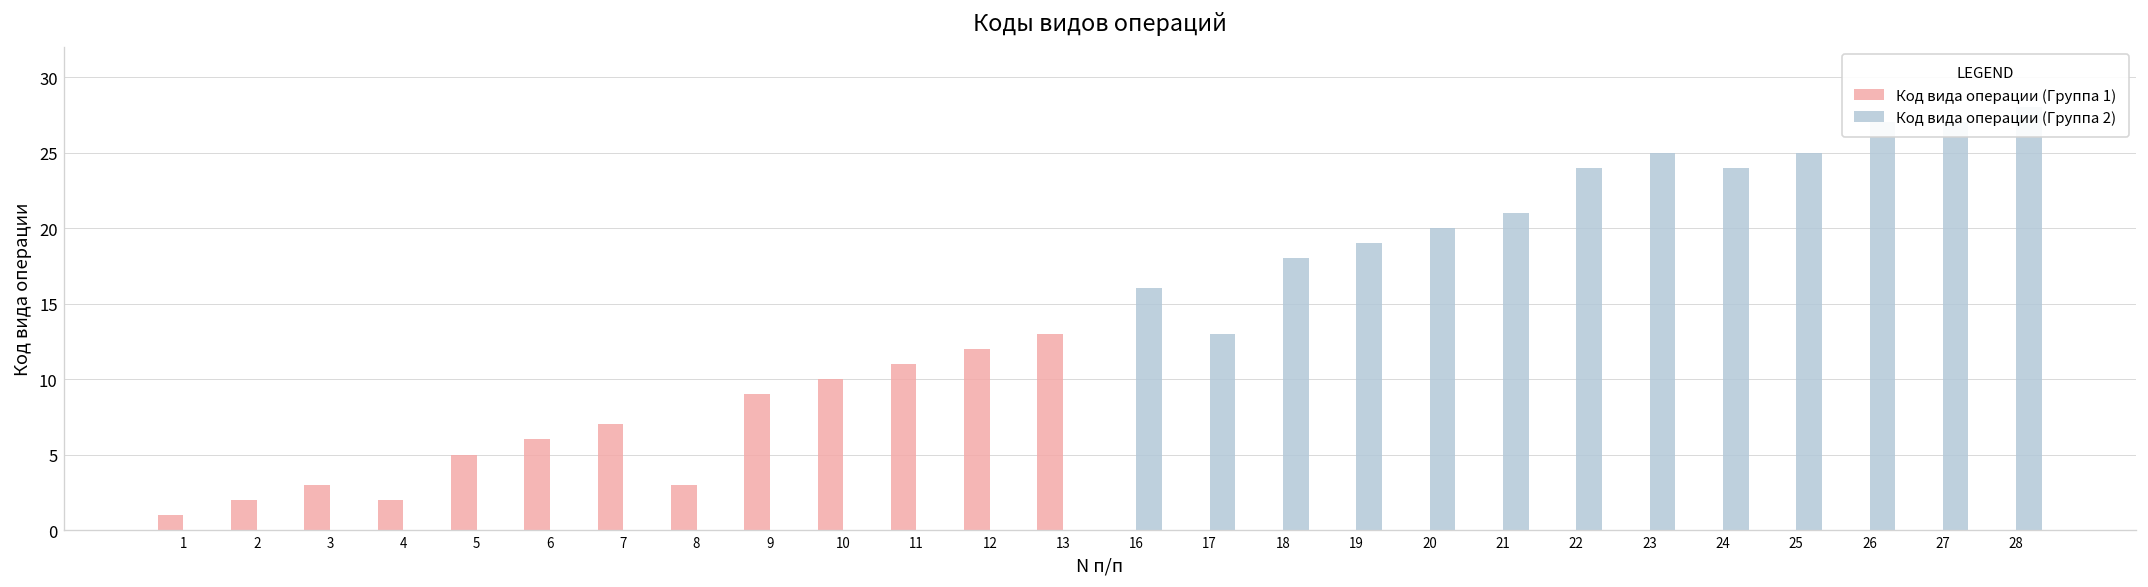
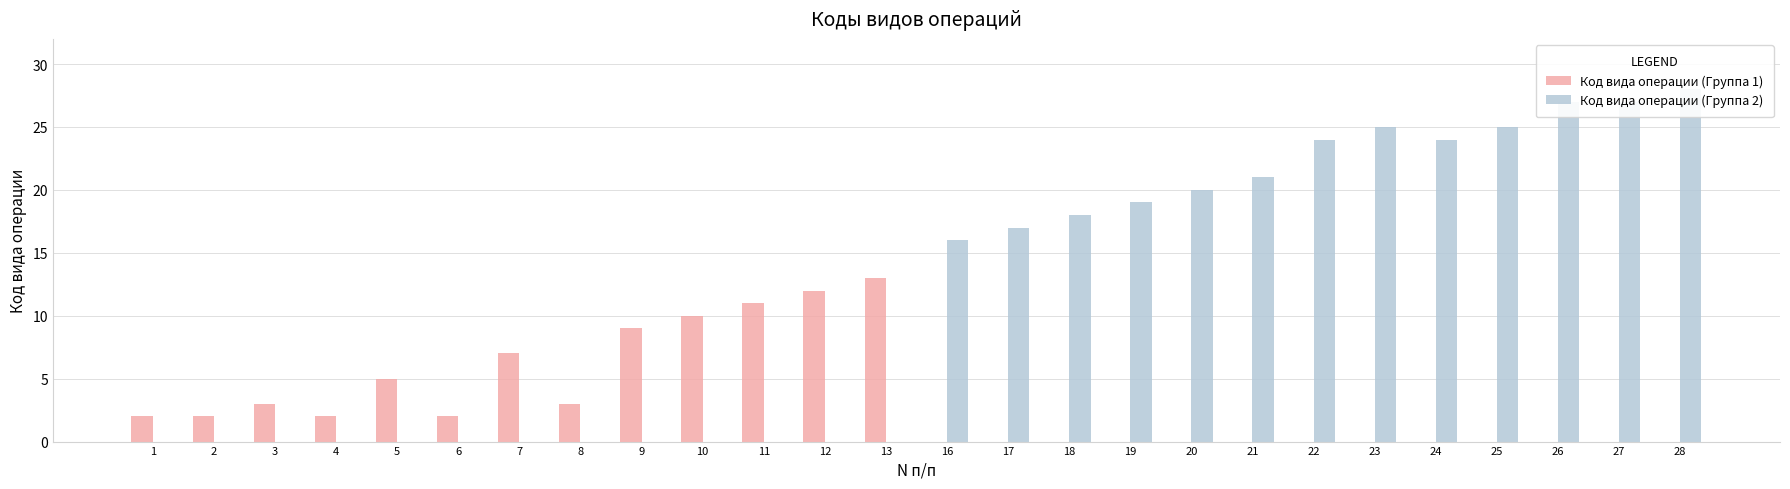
  {
    "Код вида операции (Группа 1)": {
-     "1": 1,
+     "1": 2,
      "2": 2,
      "3": 3,
      "4": 2,
      "5": 5,
-     "6": 6,
+     "6": 2,
      "7": 7,
      "8": 3,
      "9": 9,
      "10": 10,
      "11": 11,
      "12": 12,
      "13": 13,
      "16": 0,
      "17": 0,
      "18": 0,
      "19": 0,
      "20": 0,
      "21": 0,
      "22": 0,
      "23": 0,
      "24": 0,
      "25": 0,
      "26": 0,
      "27": 0,
      "28": 0
    },
    "Код вида операции (Группа 2)": {
      "1": 0,
      "2": 0,
      "3": 0,
      "4": 0,
      "5": 0,
      "6": 0,
      "7": 0,
      "8": 0,
      "9": 0,
      "10": 0,
      "11": 0,
      "12": 0,
      "13": 0,
      "16": 16,
-     "17": 13,
+     "17": 17,
      "18": 18,
      "19": 19,
      "20": 20,
      "21": 21,
      "22": 24,
      "23": 25,
      "24": 24,
      "25": 25
    }
  }
